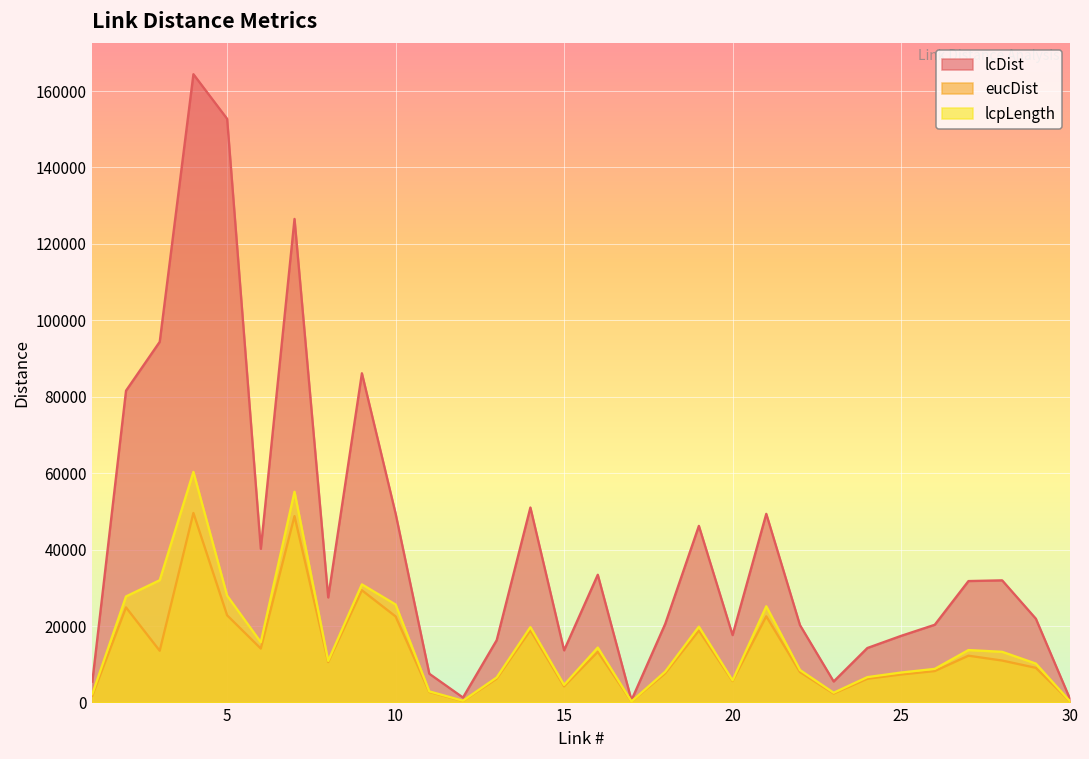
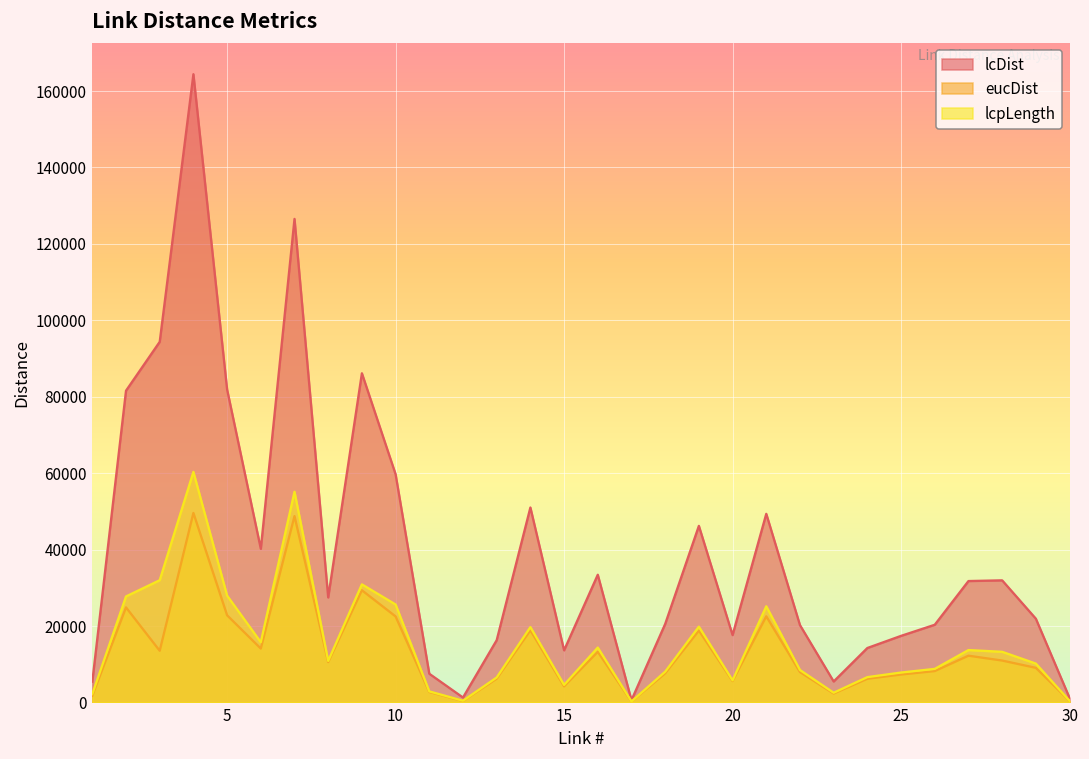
  {
    "lcDist": {
-     "5": 153000,
-     "10": 49000,
+     "5": 82000,
+     "10": 60000,
      "15": 14000,
      "20": 18000,
      "25": 17000,
      "30": 1000
    }
  }
